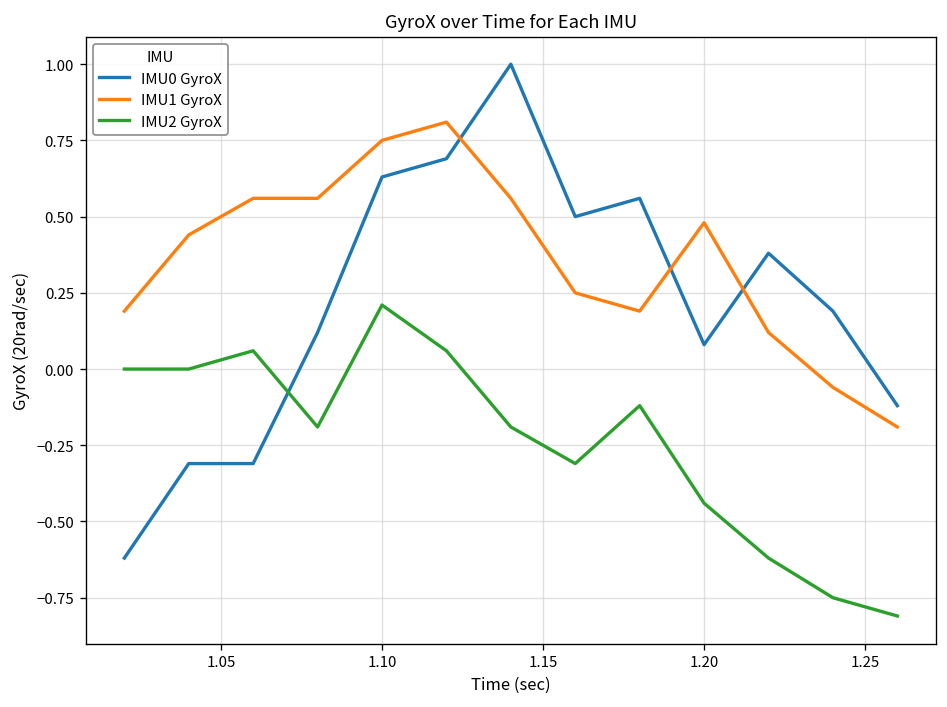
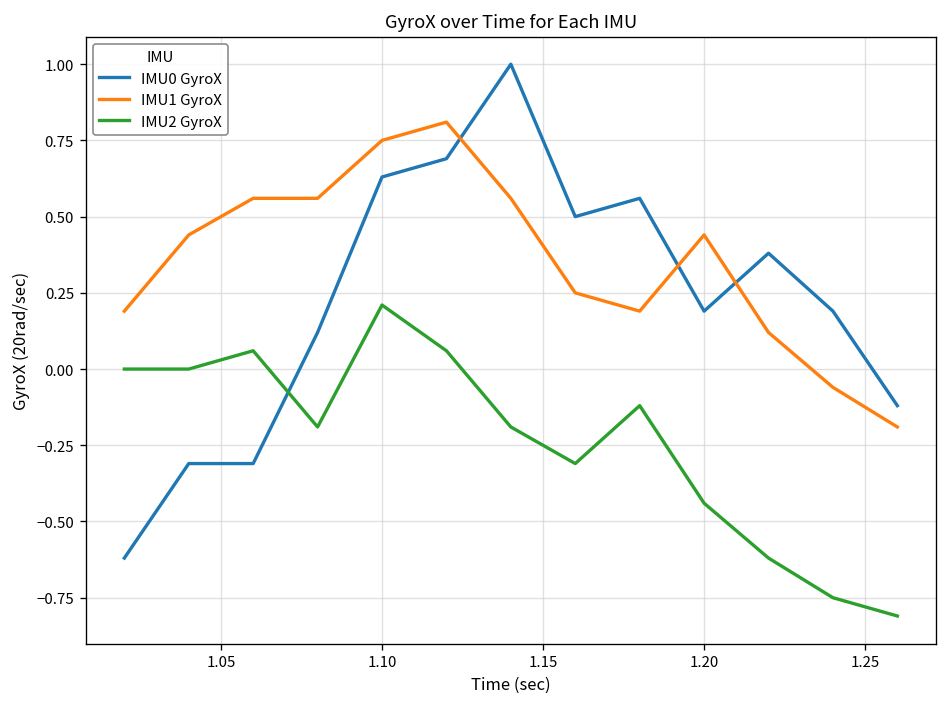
  {
    "IMU0 GyroX": {
      "1.10": 0.63,
-     "1.20": 0.08
+     "1.20": 0.19
    },
    "IMU1 GyroX": {
      "1.10": 0.75,
-     "1.20": 0.48
+     "1.20": 0.44
    },
    "IMU2 GyroX": {
      "1.10": 0.21,
      "1.20": -0.44
    }
  }
